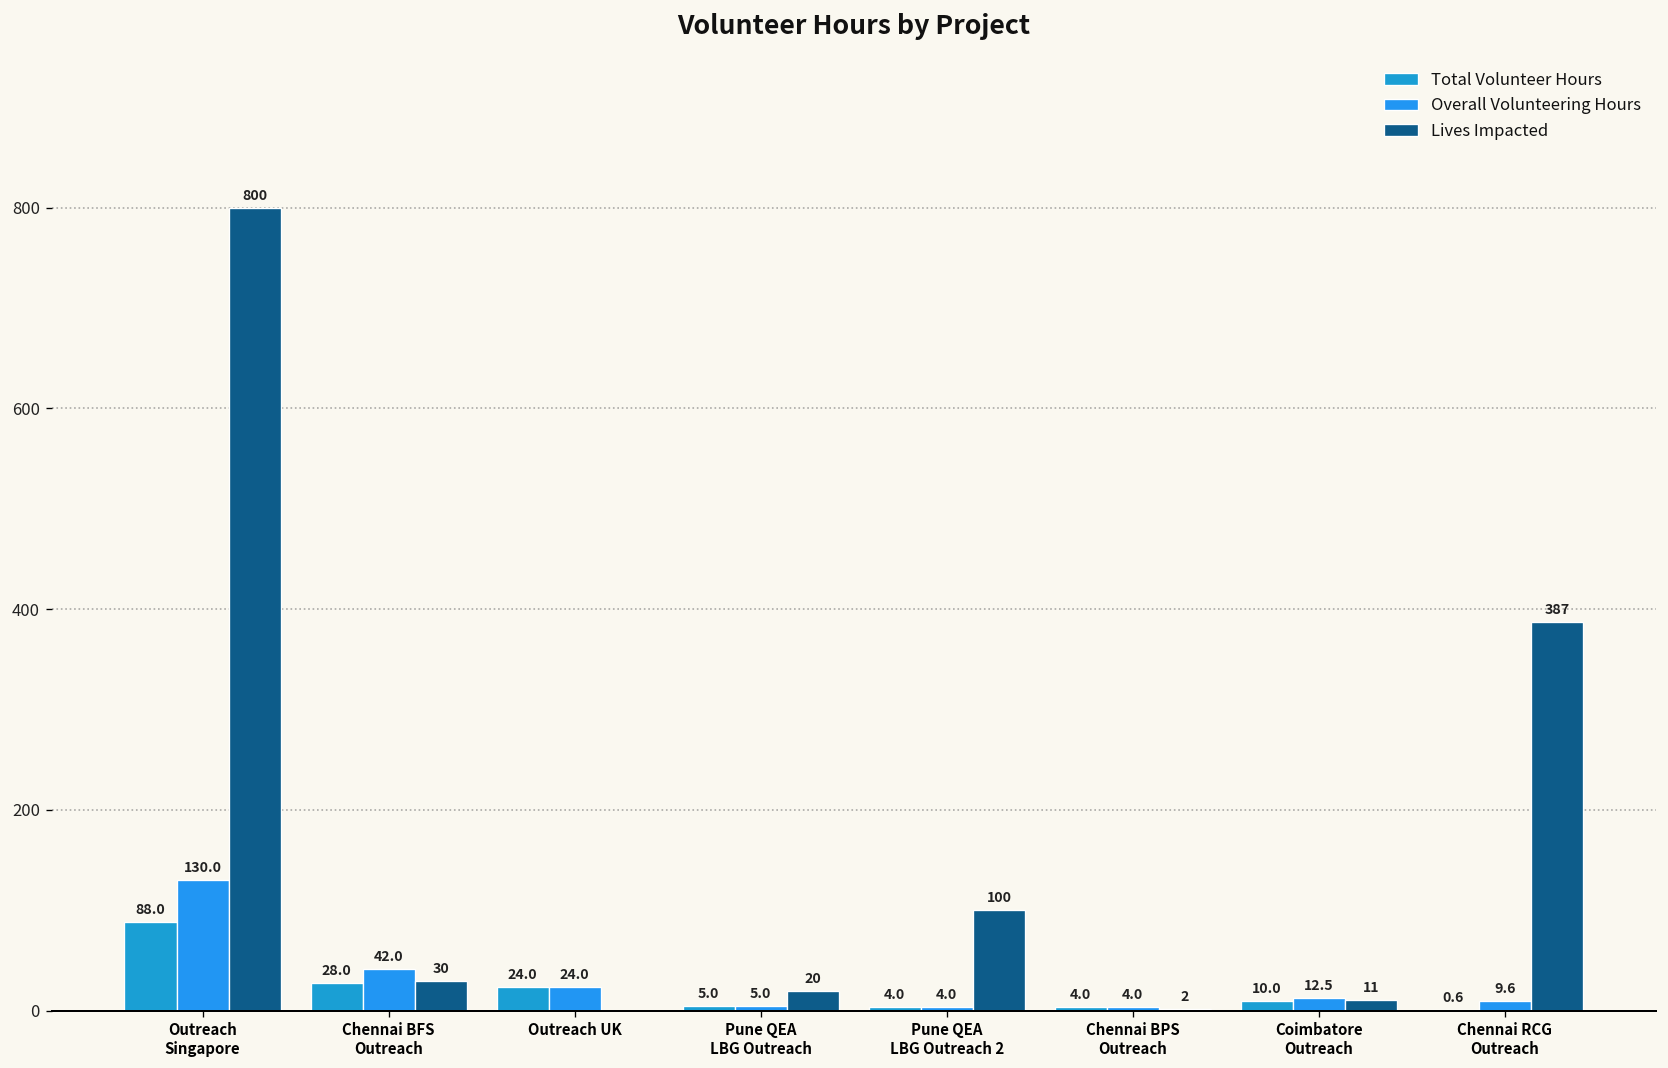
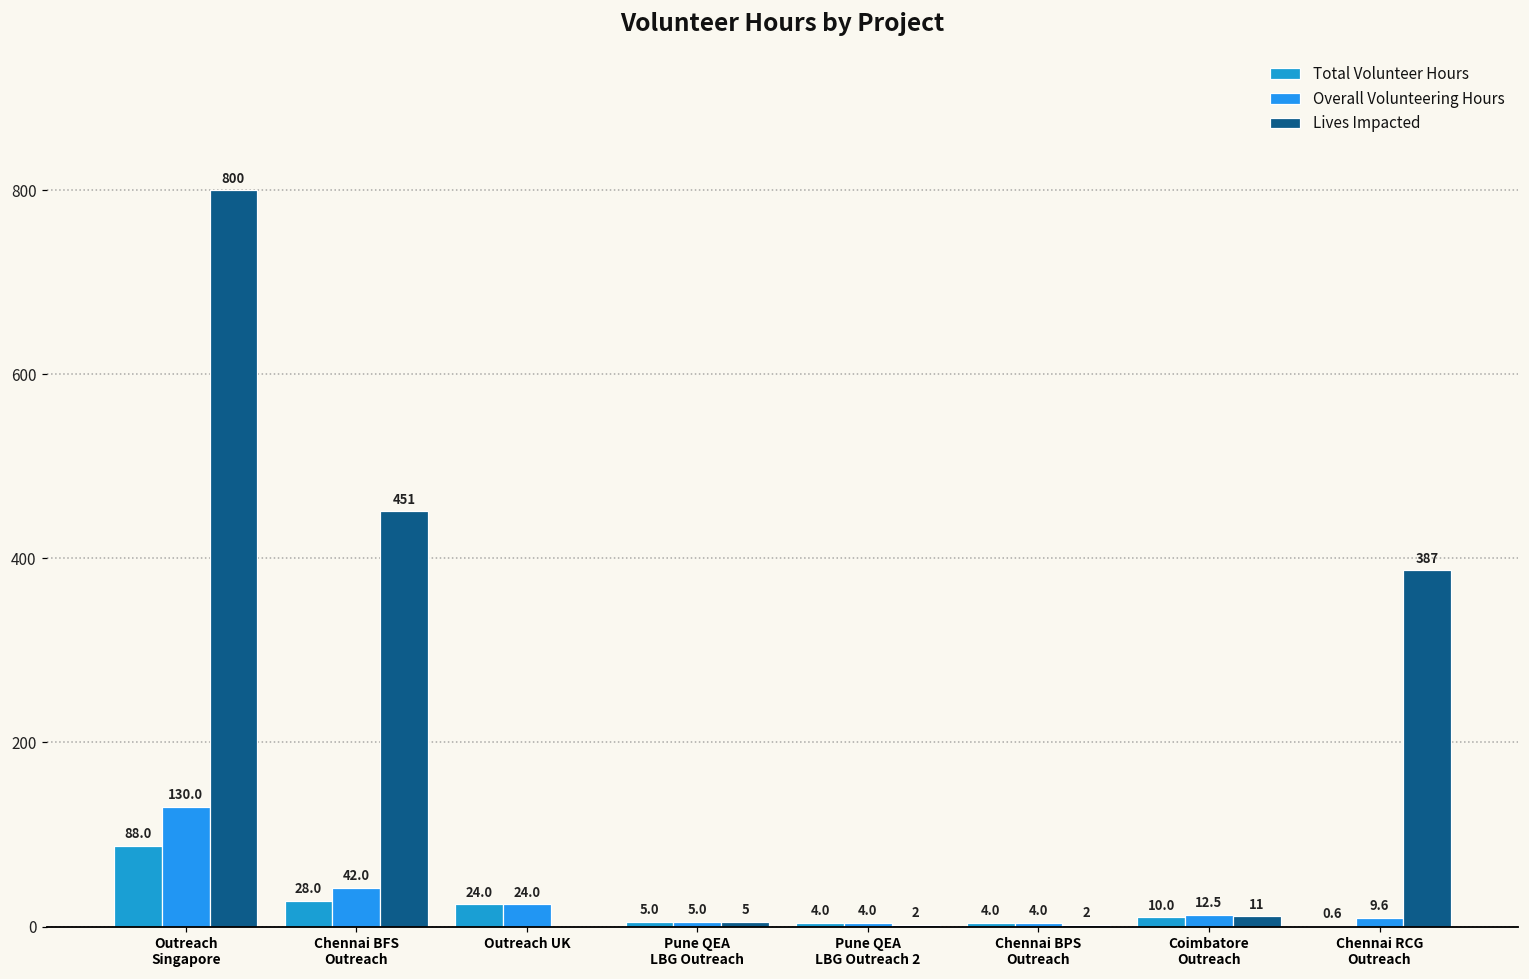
  {
    "Lives Impacted": {
      "Outreach Singapore": 800,
-     "Chennai BFS Outreach": 30,
-     "Pune QEA LBG Outreach": 20,
-     "Pune QEA LBG Outreach 2": 100,
+     "Chennai BFS Outreach": 451,
+     "Pune QEA LBG Outreach": 5,
+     "Pune QEA LBG Outreach 2": 2,
      "Chennai BPS Outreach": 2,
      "Coimbatore Outreach": 11,
      "Chennai RCG Outreach": 387
    }
  }
